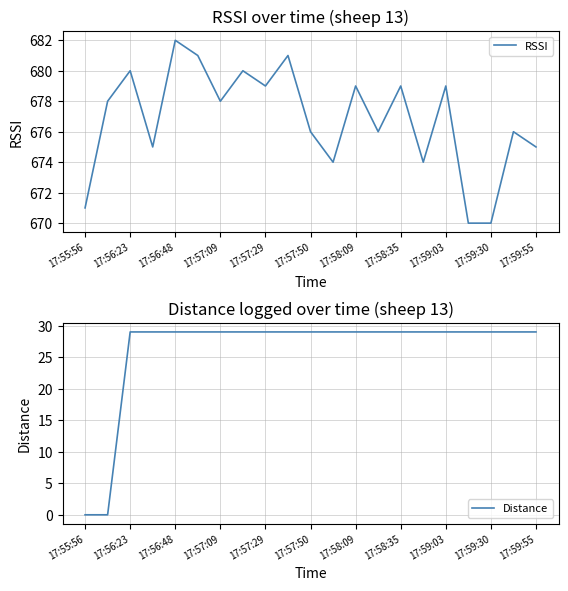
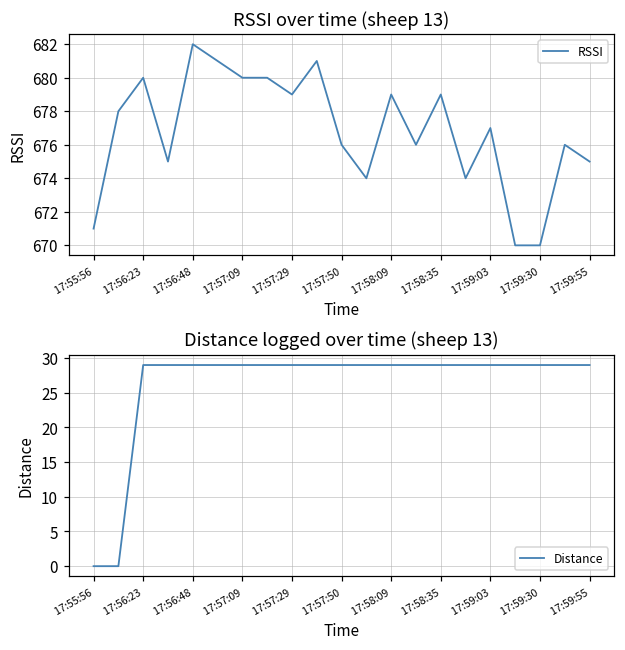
  {
    "RSSI over time (sheep 13)": {
      "17:55:56": 671,
      "17:56:23": 680,
      "17:56:48": 682,
-     "17:57:09": 678,
+     "17:57:09": 680,
      "17:57:29": 679,
      "17:57:50": 676,
      "17:58:09": 679,
      "17:58:35": 679,
-     "17:59:03": 679,
+     "17:59:03": 677,
      "17:59:30": 670,
      "17:59:55": 675
    },
    "Distance logged over time (sheep 13)": {
      "17:55:56": 0,
      "17:56:23": 29,
      "17:56:48": 29,
      "17:57:09": 29,
      "17:57:29": 29,
      "17:57:50": 29,
      "17:58:09": 29,
      "17:58:35": 29,
      "17:59:03": 29,
      "17:59:30": 29,
      "17:59:55": 29
    }
  }
